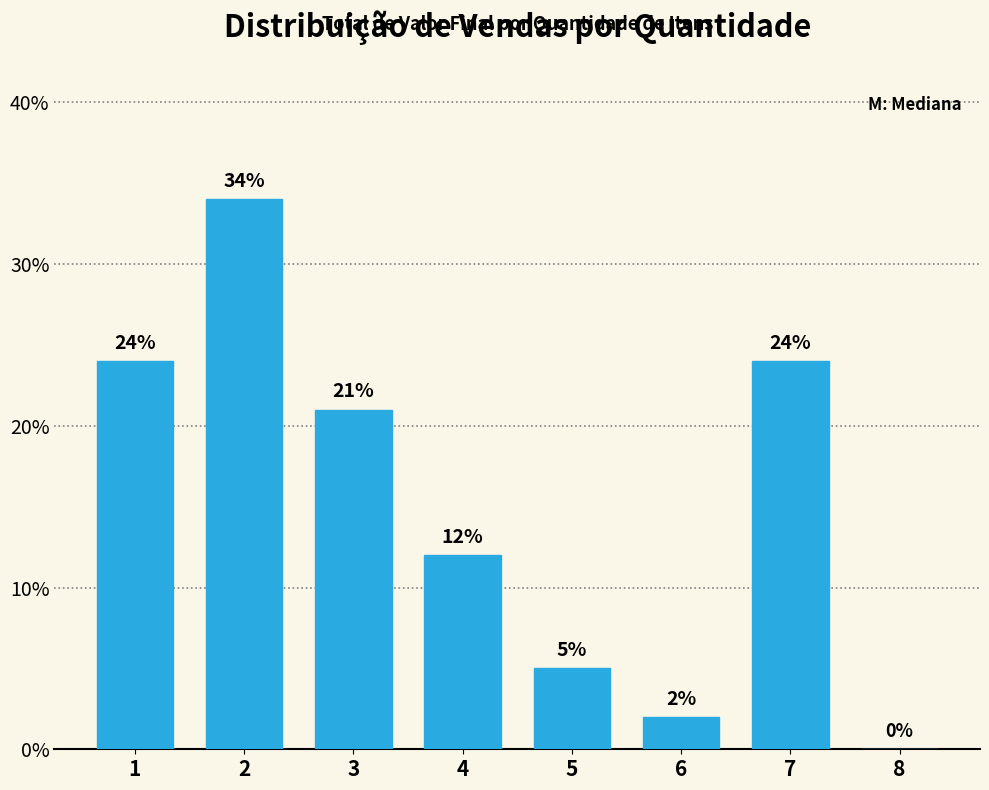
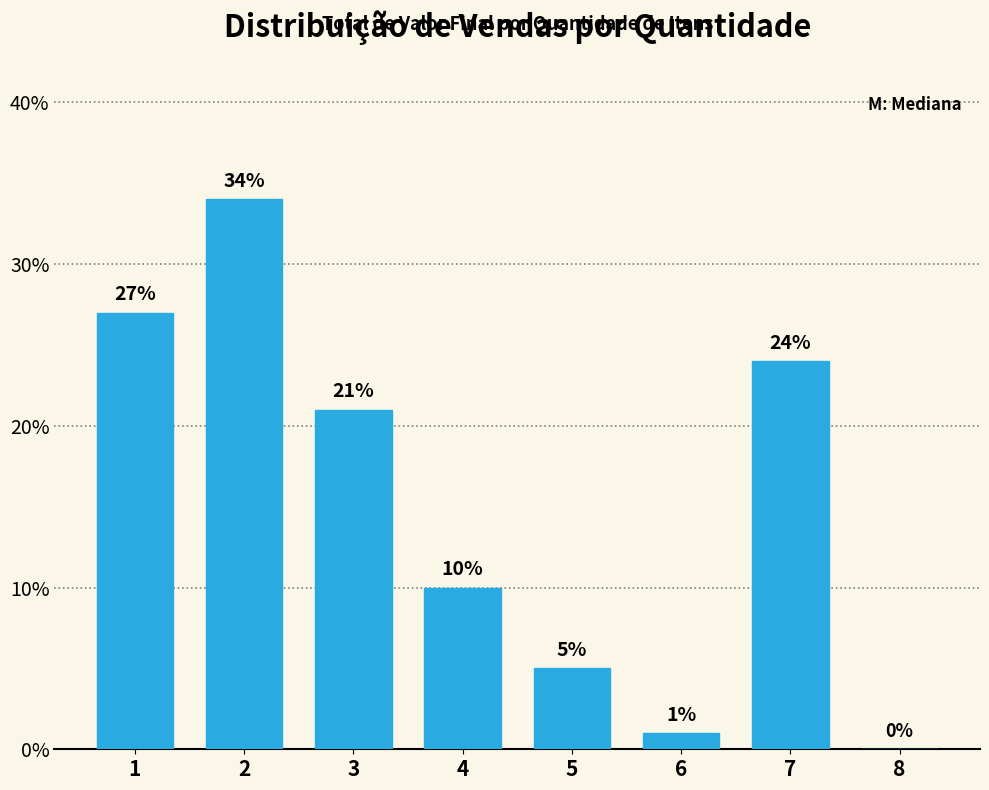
  {
-   "1": "24%",
+   "1": "27%",
    "2": "34%",
    "3": "21%",
-   "4": "12%",
+   "4": "10%",
    "5": "5%",
-   "6": "2%",
+   "6": "1%",
    "7": "24%",
    "8": "0%"
  }
